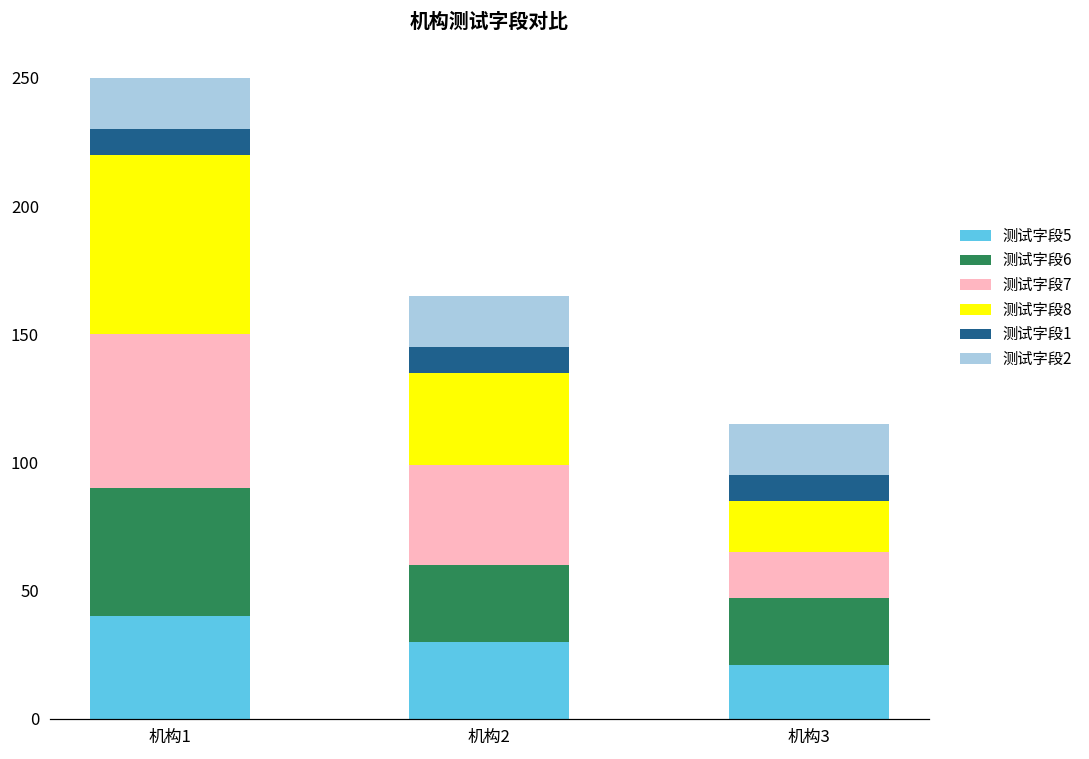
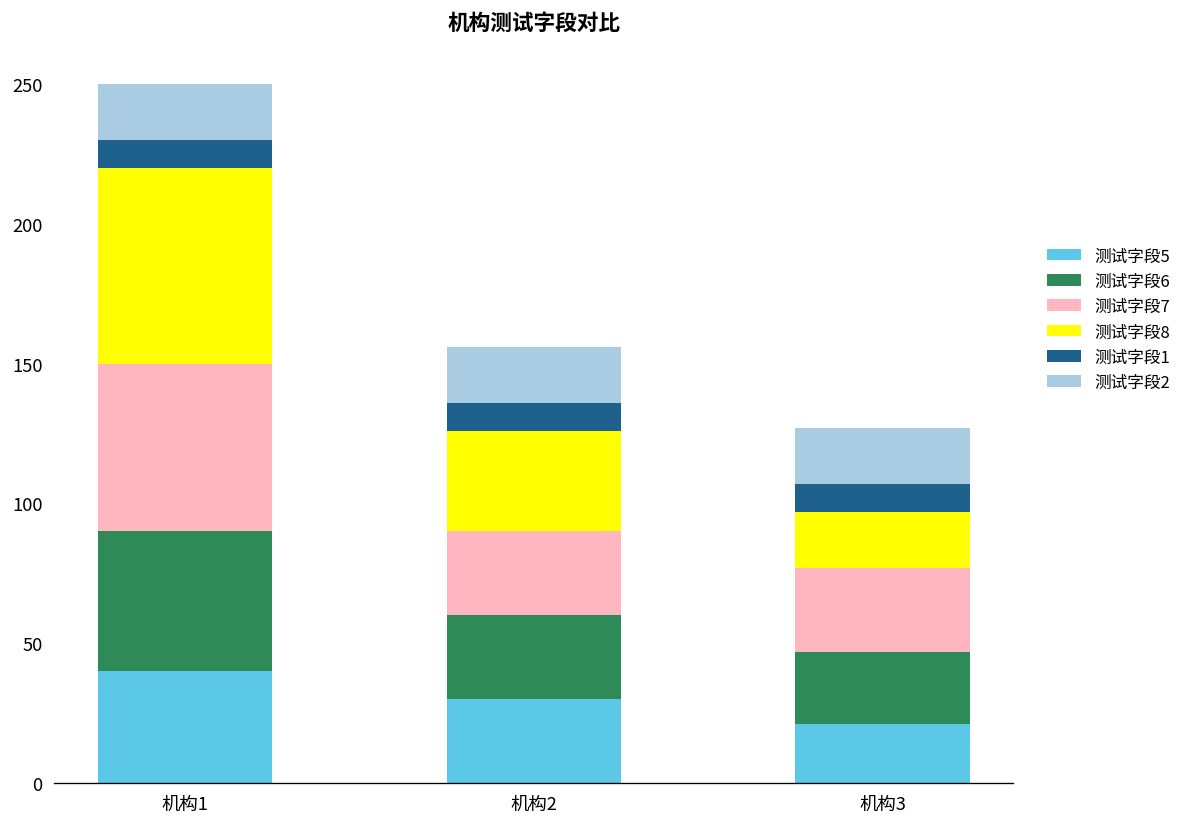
  {
    "测试字段5": {
      "机构1": 40,
      "机构2": 30,
      "机构3": 21
    },
    "测试字段6": {
      "机构1": 50,
      "机构2": 30,
      "机构3": 26
    },
    "测试字段7": {
      "机构1": 60,
-     "机构2": 39,
-     "机构3": 18
+     "机构2": 30,
+     "机构3": 30
    },
    "测试字段8": {
      "机构1": 70,
      "机构2": 36,
      "机构3": 20
    },
    "测试字段1": {
      "机构1": 10,
      "机构2": 10,
      "机构3": 10
    },
    "测试字段2": {
      "机构1": 20,
      "机构2": 20,
      "机构3": 20
    }
  }
